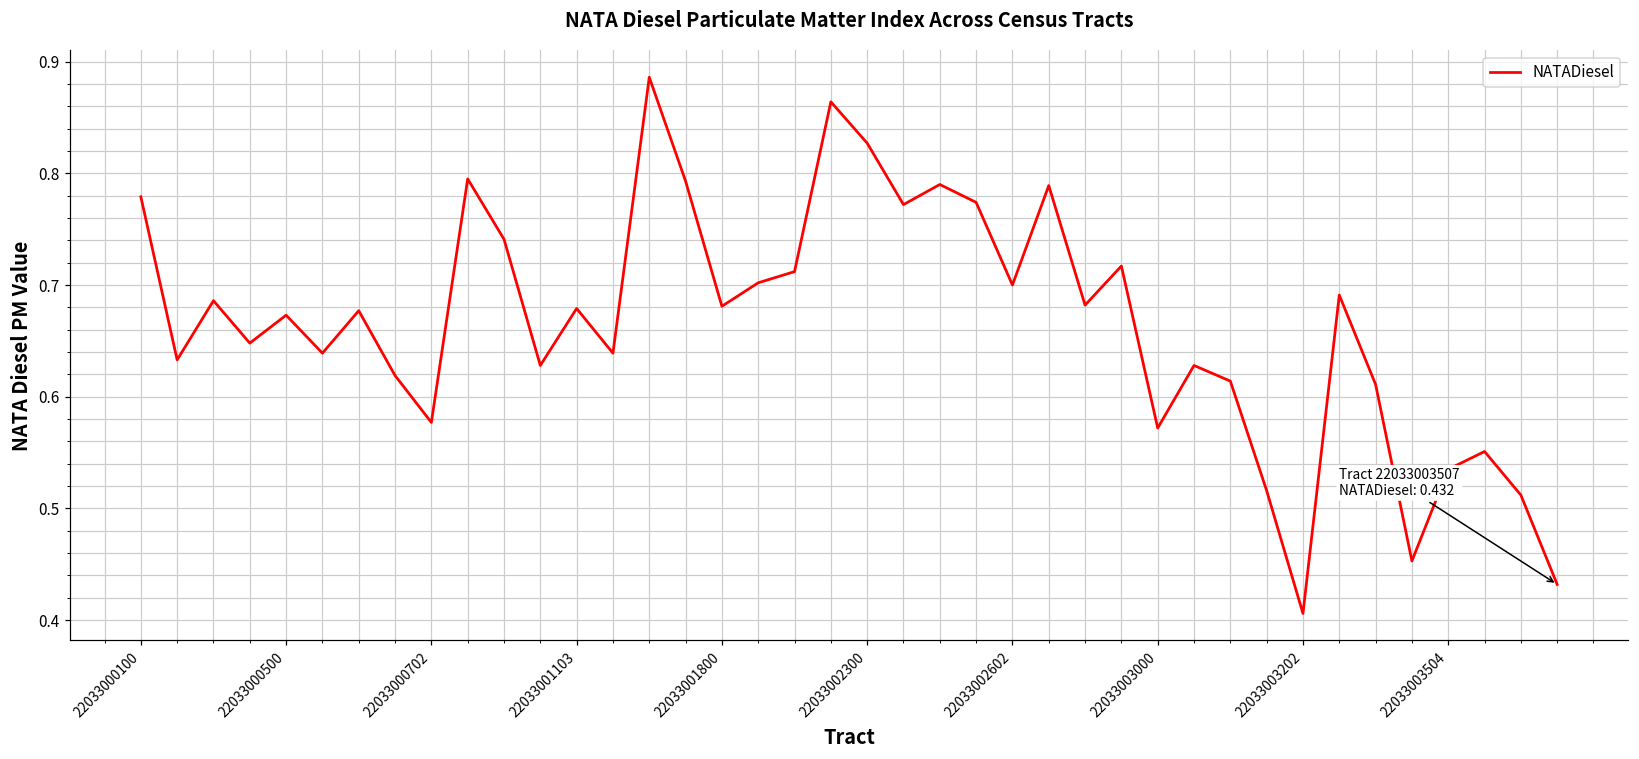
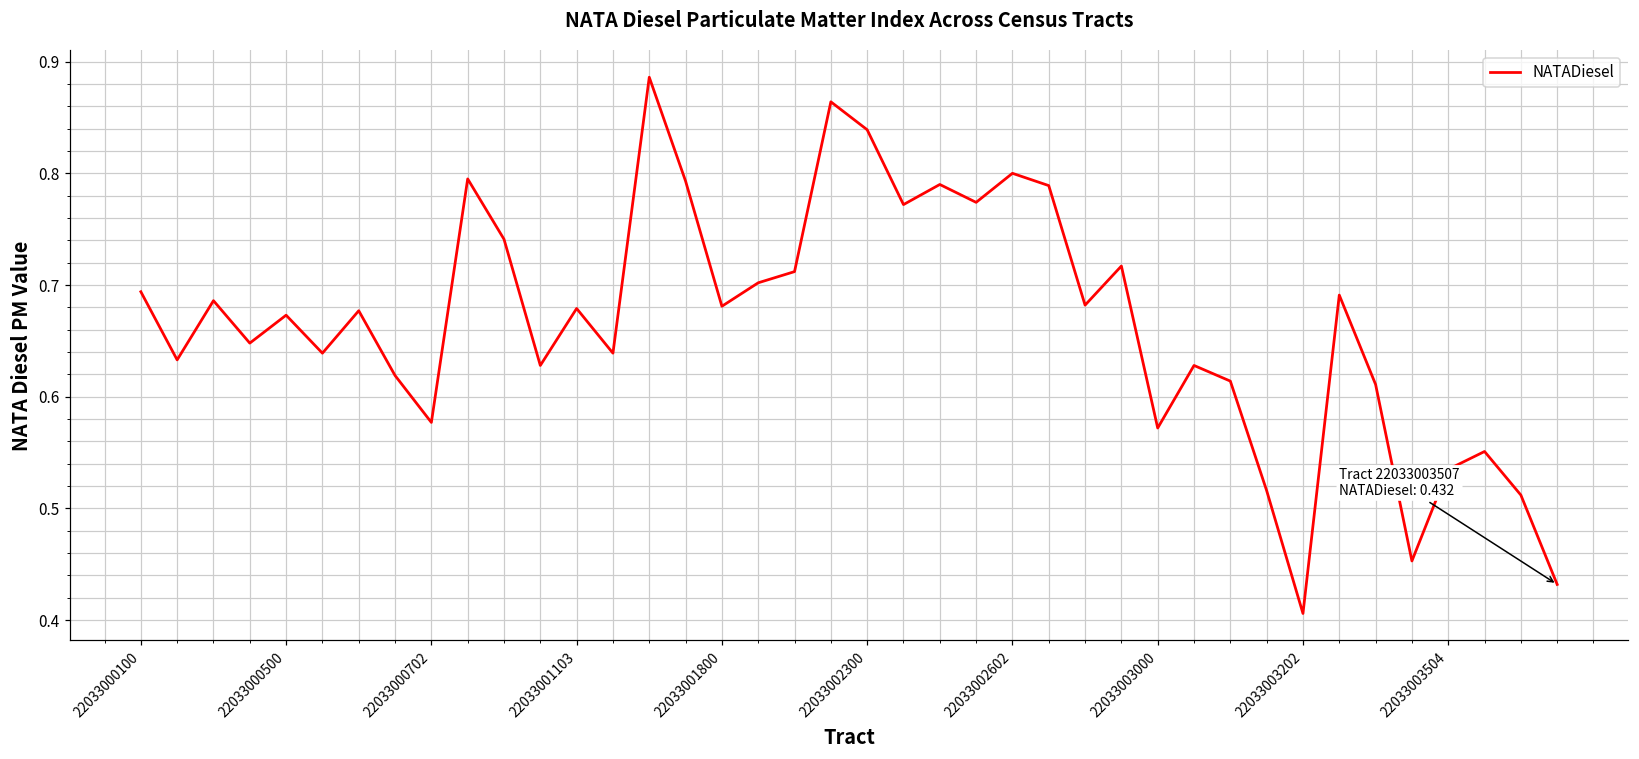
  {
-   "22033000100": 0.779,
+   "22033000100": 0.694,
    "22033000500": 0.673,
    "22033000702": 0.577,
    "22033001103": 0.679,
    "22033001800": 0.681,
-   "22033002300": 0.827,
-   "22033002602": 0.7,
+   "22033002300": 0.839,
+   "22033002602": 0.8,
    "22033003000": 0.572,
    "22033003202": 0.406
  }
